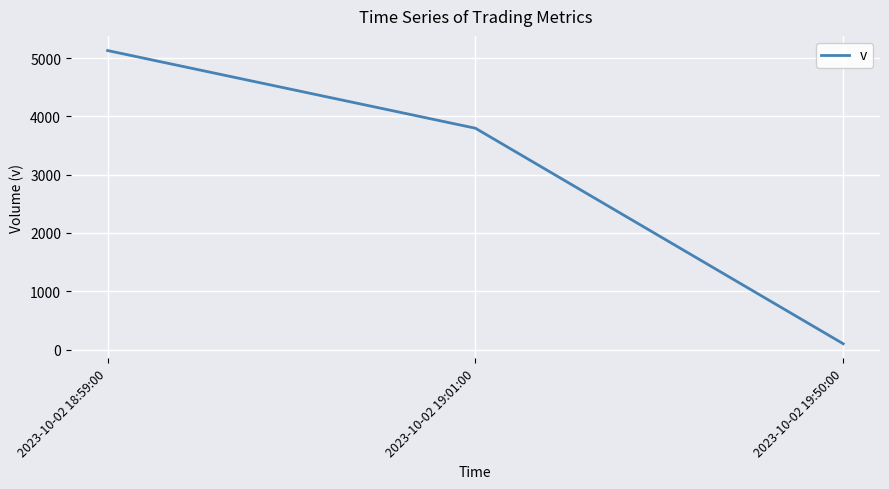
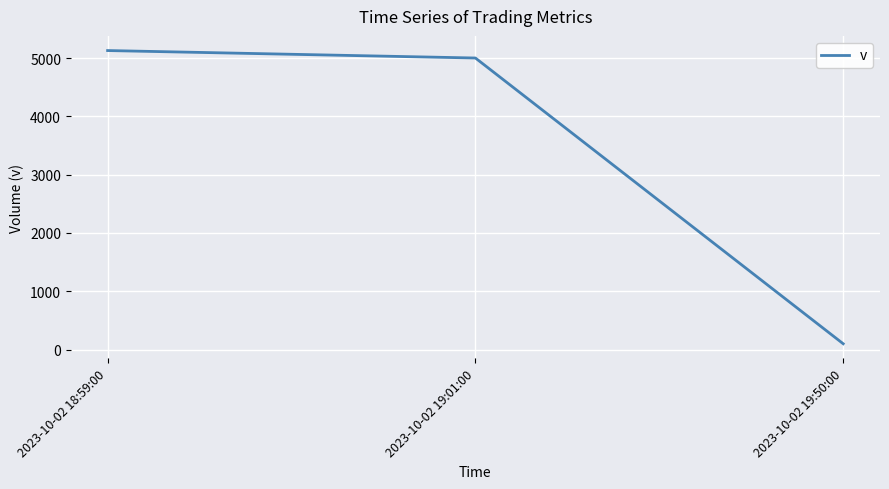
  {
    "2023-10-02 18:59:00": 5100,
-   "2023-10-02 19:01:00": 3800,
+   "2023-10-02 19:01:00": 5000,
    "2023-10-02 19:50:00": 100
  }
